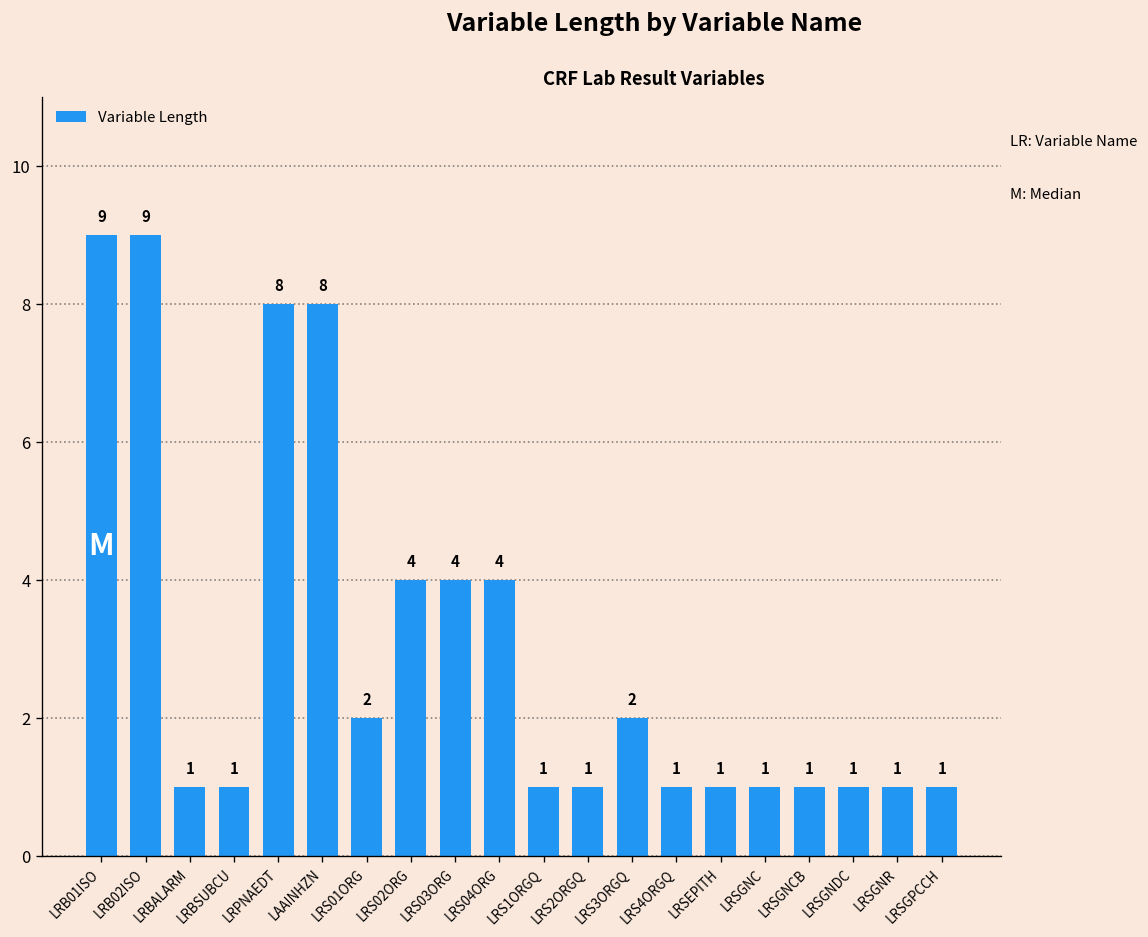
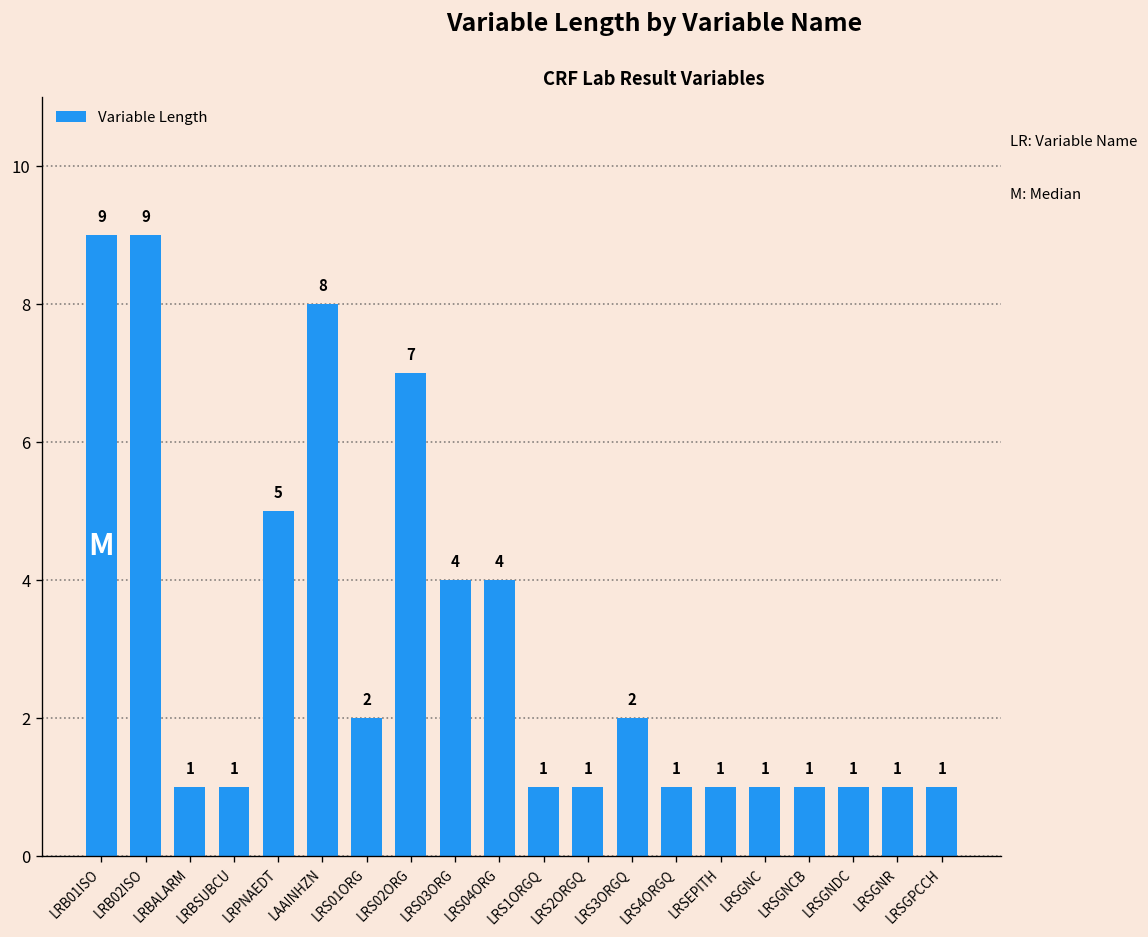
  {
    "LRB01ISO": 9,
    "LRB02ISO": 9,
    "LRBALARM": 1,
    "LRBSUBCU": 1,
-   "LRPNAEDT": 8,
+   "LRPNAEDT": 5,
    "LAAINHZN": 8,
    "LRS01ORG": 2,
-   "LRS02ORG": 4,
+   "LRS02ORG": 7,
    "LRS03ORG": 4,
    "LRS04ORG": 4,
    "LRS1ORGQ": 1,
    "LRS2ORGQ": 1,
    "LRS3ORGQ": 2,
    "LRS4ORGQ": 1,
    "LRSEPITH": 1,
    "LRSGNC": 1,
    "LRSGNCB": 1,
    "LRSGNDC": 1,
    "LRSGNR": 1,
    "LRSGPCCH": 1
  }
